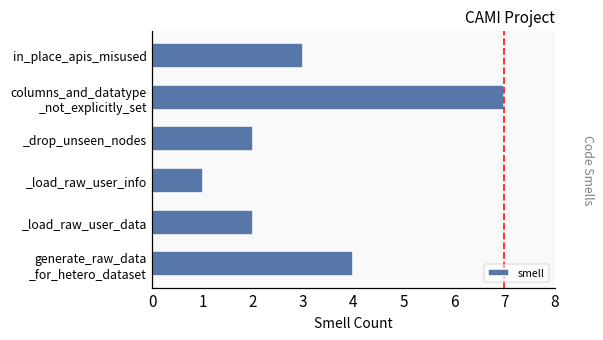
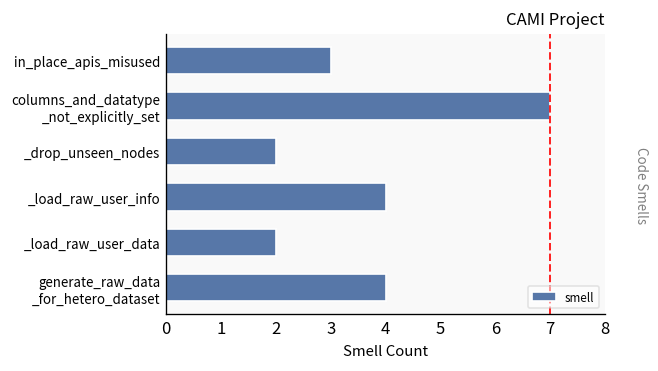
  {
    "in_place_apis_misused": 3,
    "columns_and_datatype _not_explicitly_set": 7,
    "_drop_unseen_nodes": 2,
-   "_load_raw_user_info": 1,
+   "_load_raw_user_info": 4,
    "_load_raw_user_data": 2,
    "generate_raw_data _for_hetero_dataset": 4
  }
